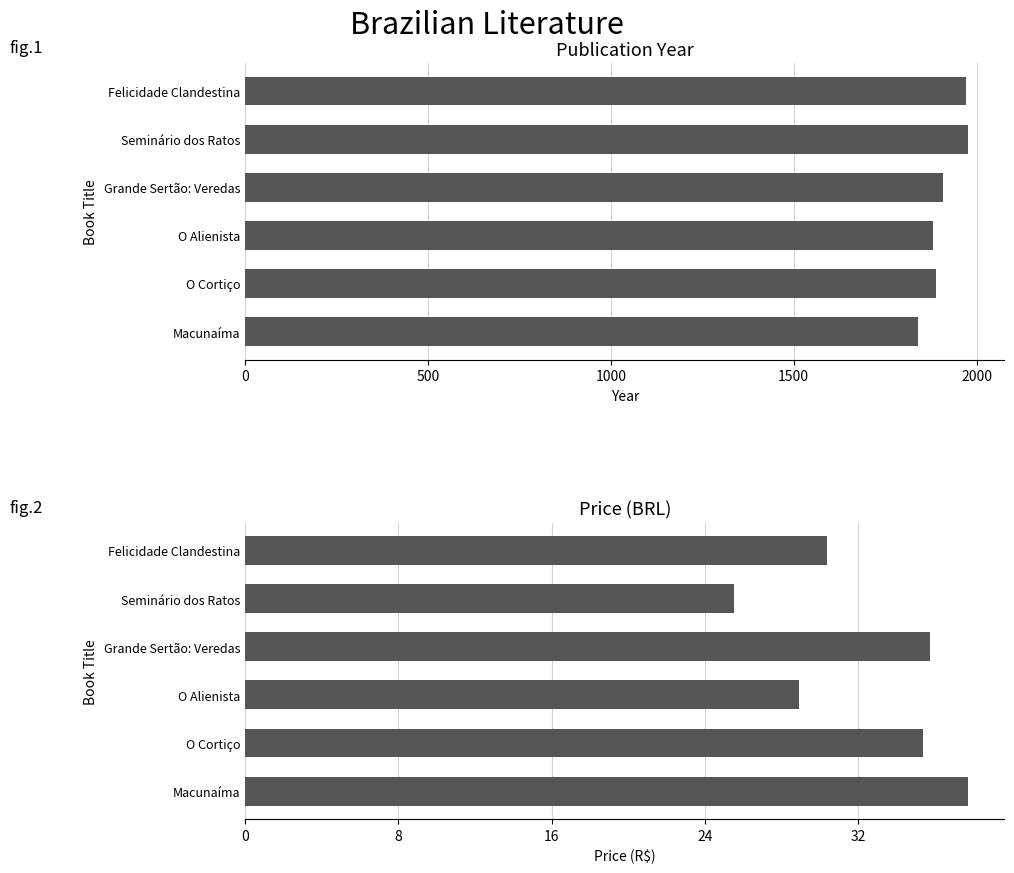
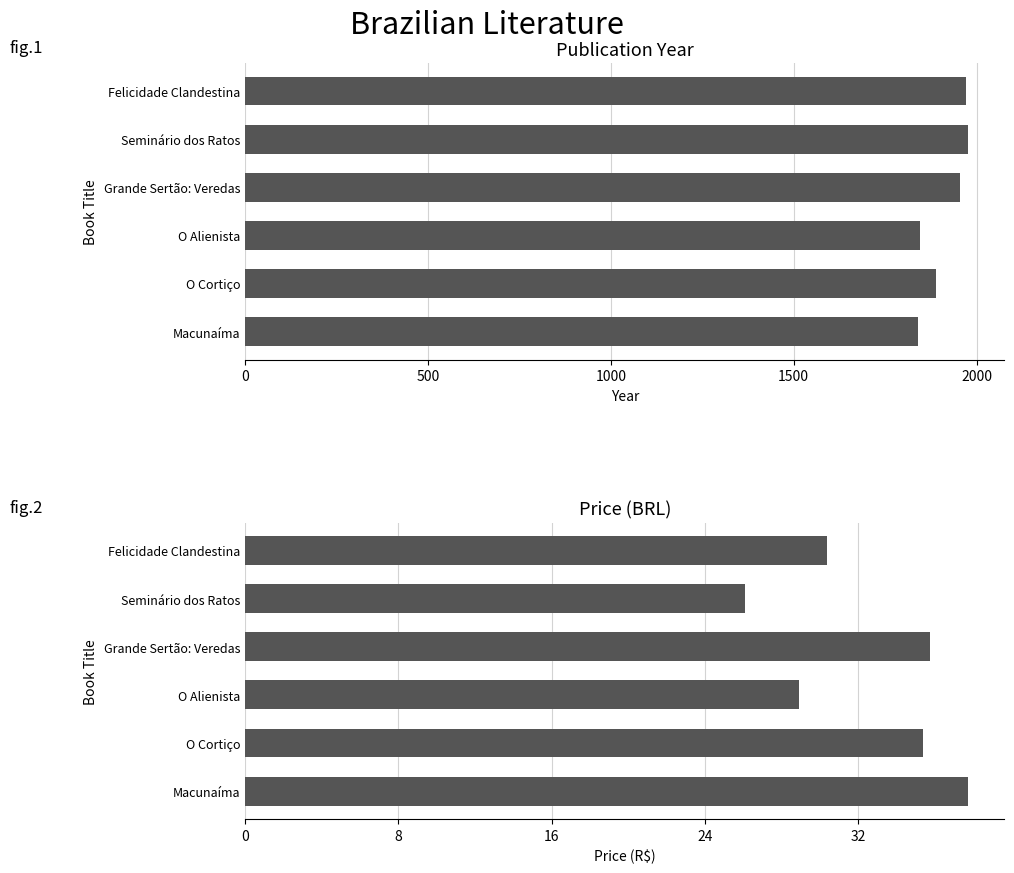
  {
    "Publication Year": {
      "Felicidade Clandestina": 1970,
      "Seminário dos Ratos": 1980,
-     "Grande Sertão: Veredas": 1910,
-     "O Alienista": 1880,
+     "Grande Sertão: Veredas": 1960,
+     "O Alienista": 1850,
      "O Cortiço": 1890,
      "Macunaíma": 1840
    },
    "Price (BRL)": {
      "Felicidade Clandestina": 30.4,
-     "Seminário dos Ratos": 25.5,
+     "Seminário dos Ratos": 26.1,
      "Grande Sertão: Veredas": 35.8,
      "O Alienista": 28.9,
      "O Cortiço": 35.4,
      "Macunaíma": 37.8
    }
  }
